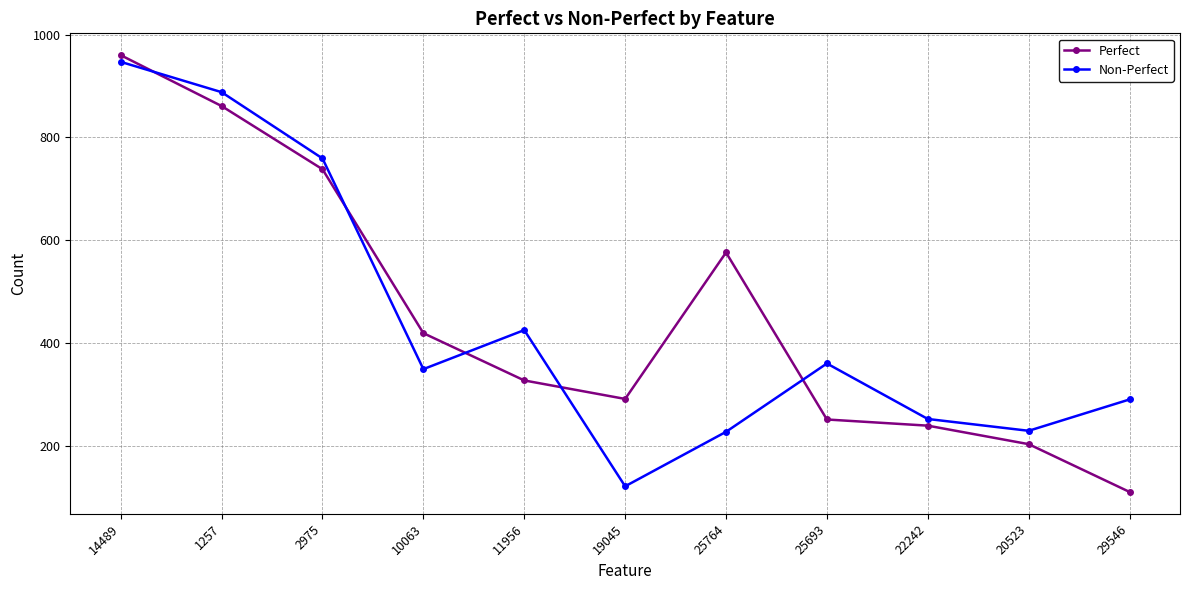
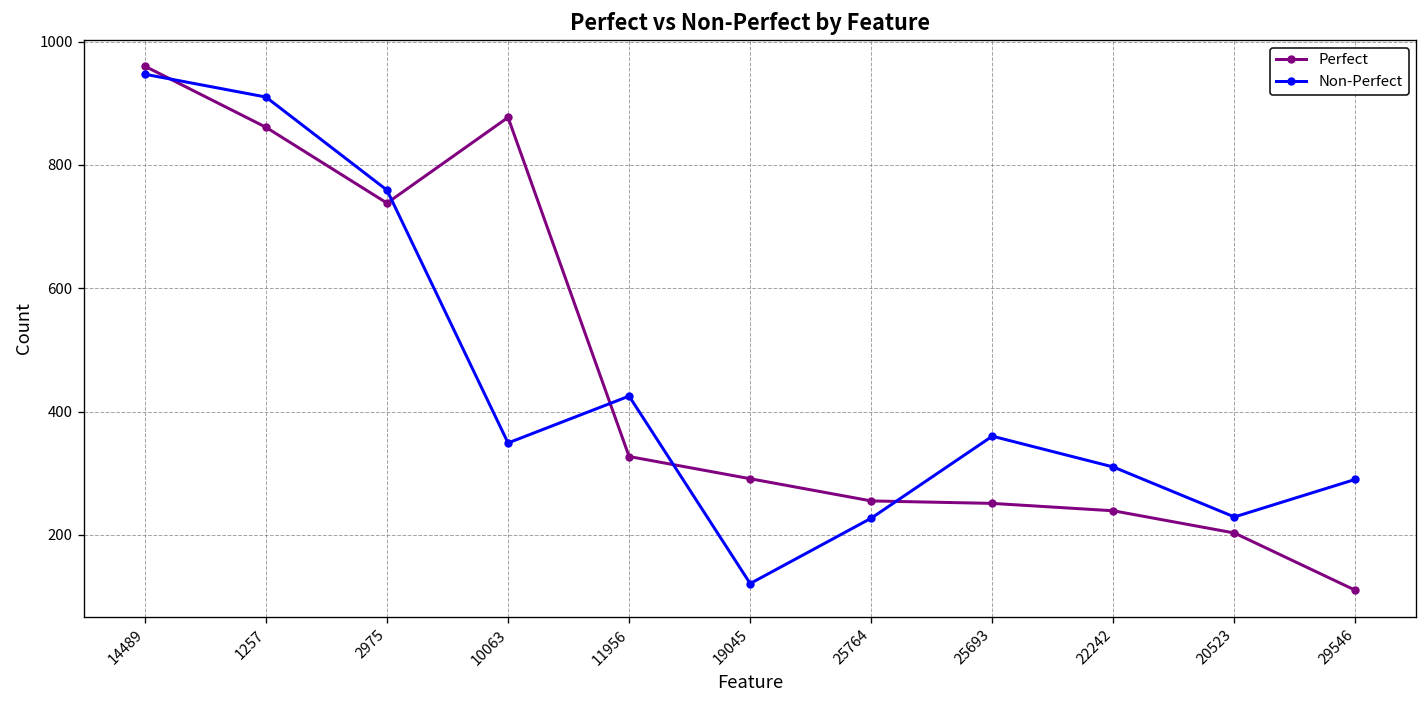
  {
    "Perfect": {
      "14489": 960,
      "1257": 860,
      "2975": 740,
-     "10063": 420,
+     "10063": 880,
      "11956": 330,
      "19045": 290,
-     "25764": 580,
+     "25764": 260,
      "25693": 250,
      "22242": 240,
      "20523": 200,
      "29546": 110
    },
    "Non-Perfect": {
      "14489": 950,
-     "1257": 890,
+     "1257": 910,
      "2975": 760,
      "10063": 350,
      "11956": 430,
      "19045": 120,
      "25764": 230,
      "25693": 360,
-     "22242": 250,
+     "22242": 310,
      "20523": 230,
      "29546": 290
    }
  }
